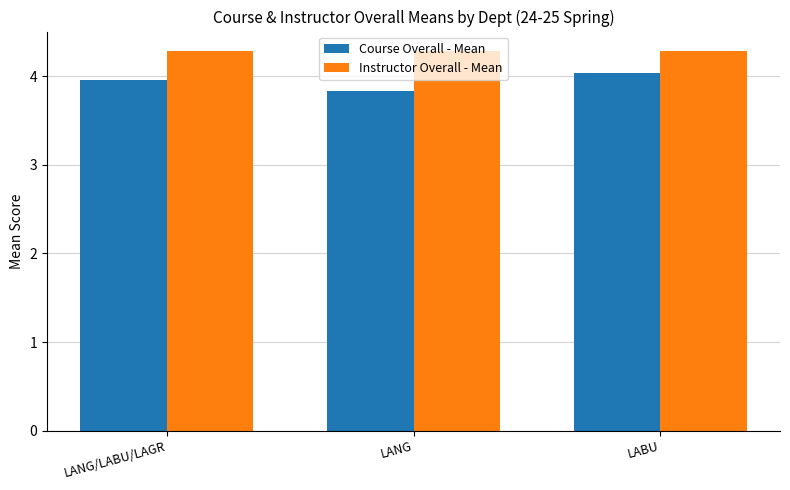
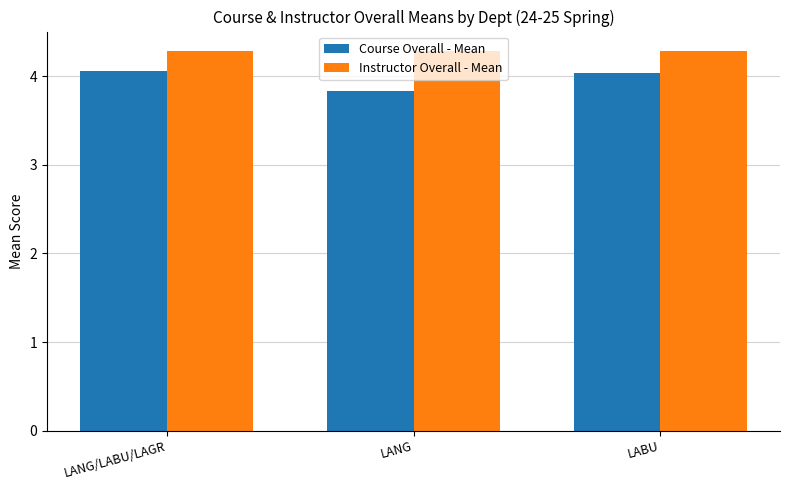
  {
    "Course Overall - Mean": {
-     "LANG/LABU/LAGR": 4.0,
+     "LANG/LABU/LAGR": 4.1,
      "LANG": 3.8,
      "LABU": 4.0
    },
    "Instructor Overall - Mean": {
      "LANG/LABU/LAGR": 4.3,
      "LABU": 4.3
    }
  }
